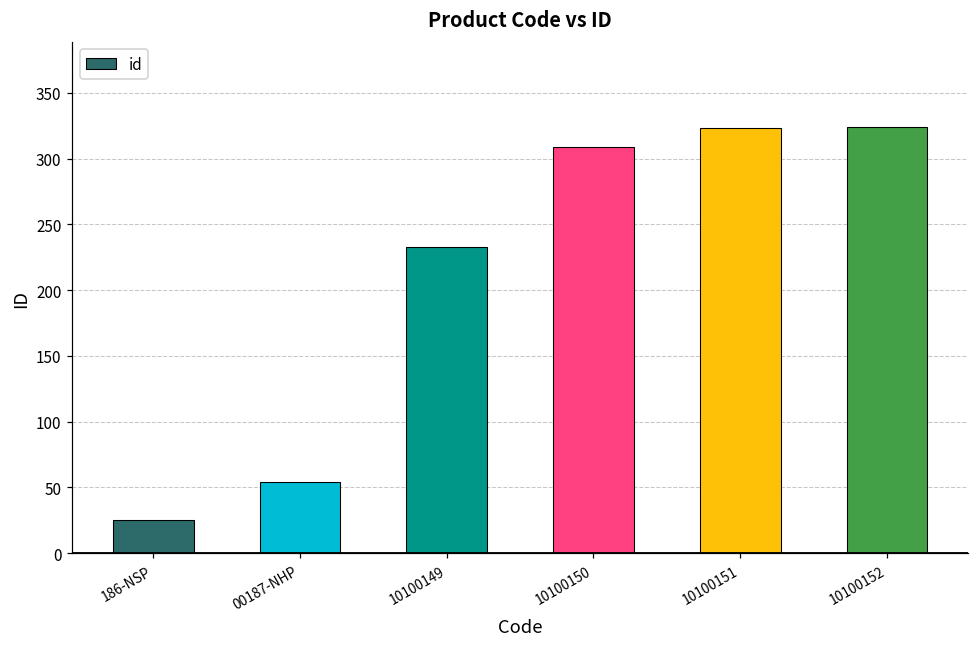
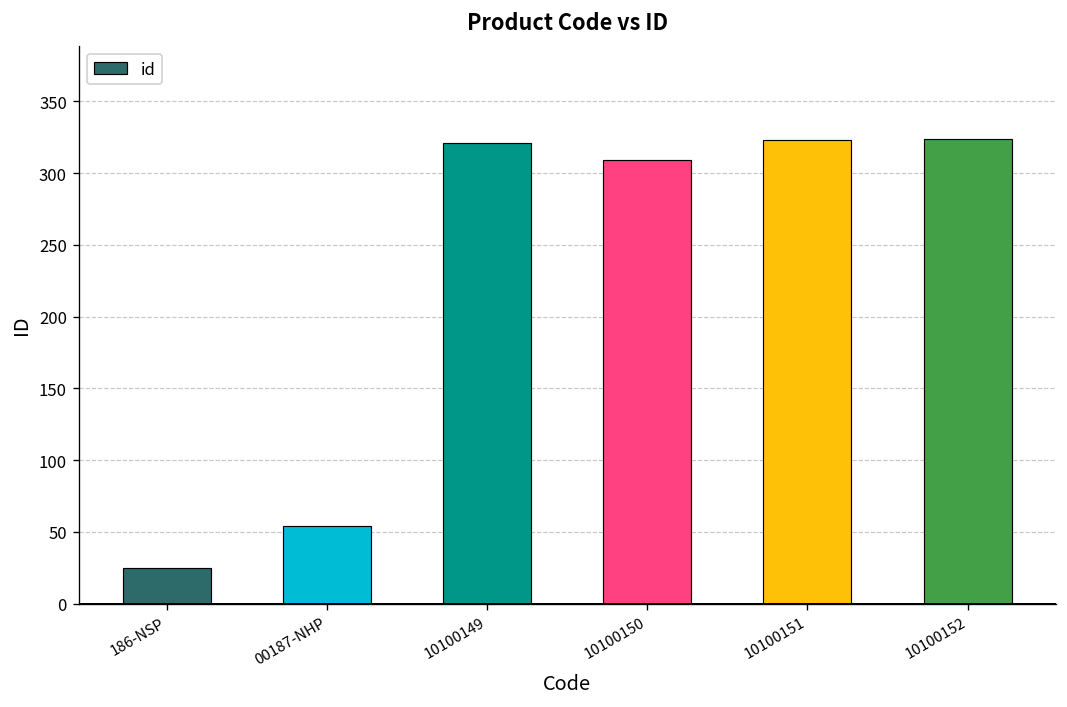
  {
    "186-NSP": 25,
    "00187-NHP": 54,
-   "10100149": 233,
+   "10100149": 321,
    "10100150": 309,
    "10100151": 323,
    "10100152": 324
  }
